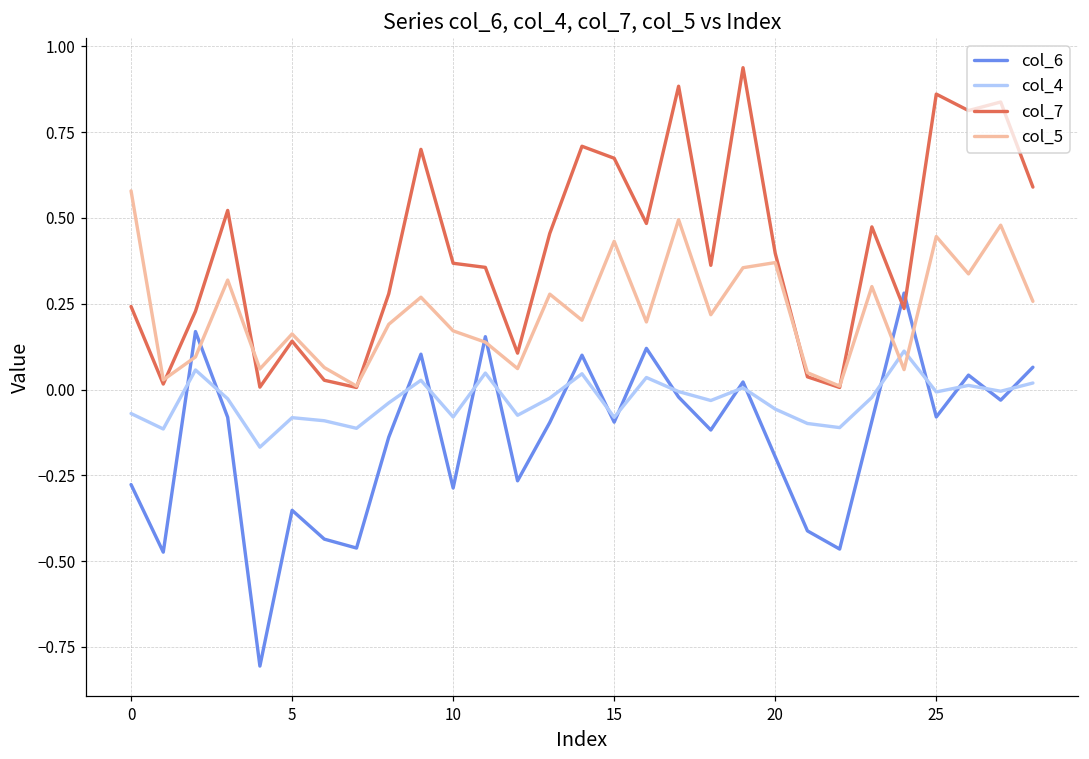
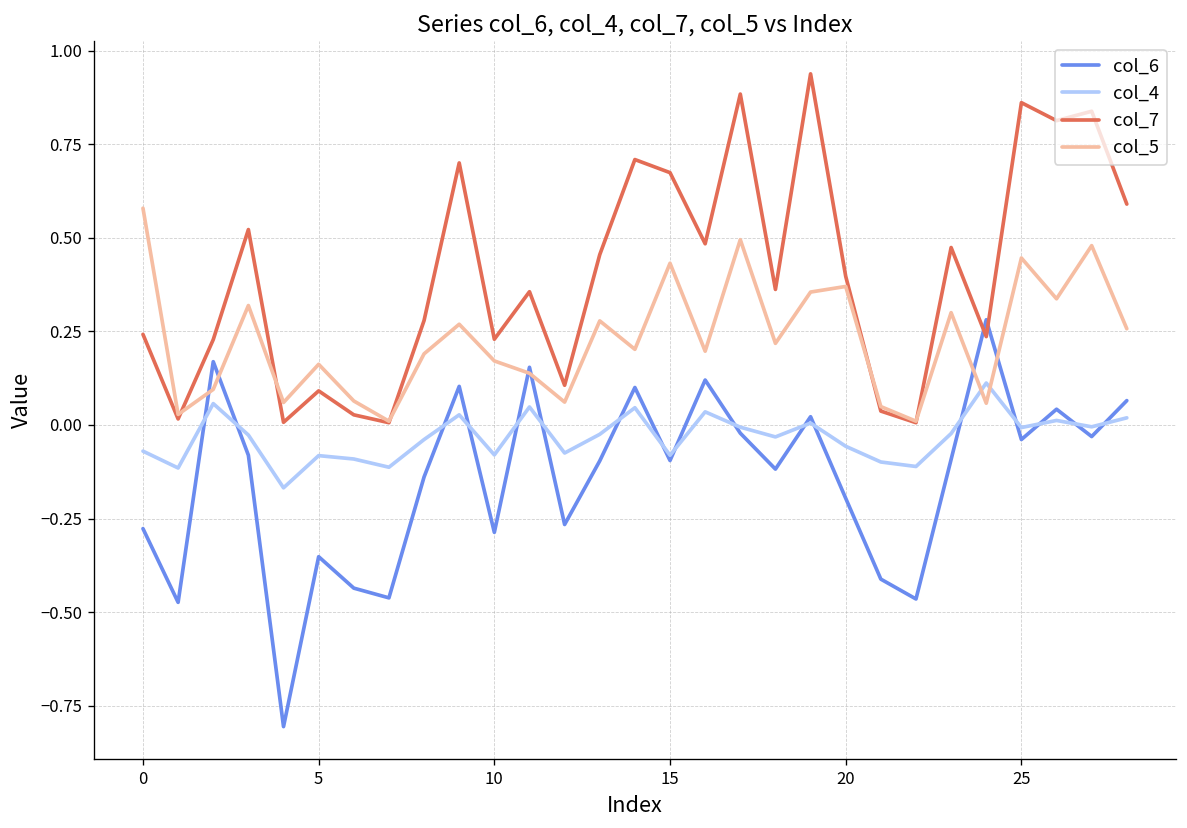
  {
    "col_6": {
      "0": -0.28,
      "5": -0.35,
      "10": -0.29,
      "15": -0.10,
      "20": -0.20,
-     "25": -0.08
+     "25": -0.04
    },
    "col_4": {
      "0": -0.07,
      "5": -0.08,
      "10": -0.08,
      "15": -0.08,
      "20": -0.06,
      "25": -0.01
    },
    "col_7": {
      "0": 0.24,
-     "5": 0.14,
-     "10": 0.37,
+     "5": 0.09,
+     "10": 0.23,
      "15": 0.67,
      "20": 0.40,
      "25": 0.86
    },
    "col_5": {
      "0": 0.58,
      "5": 0.16,
      "10": 0.17,
      "15": 0.43,
      "20": 0.37,
      "25": 0.45
    }
  }
